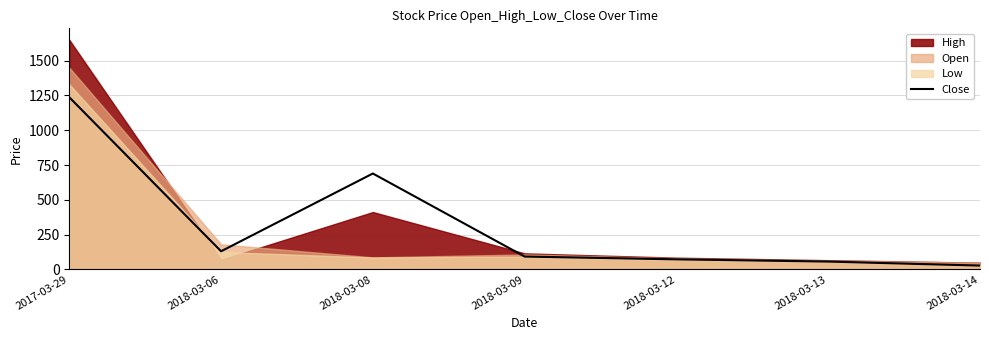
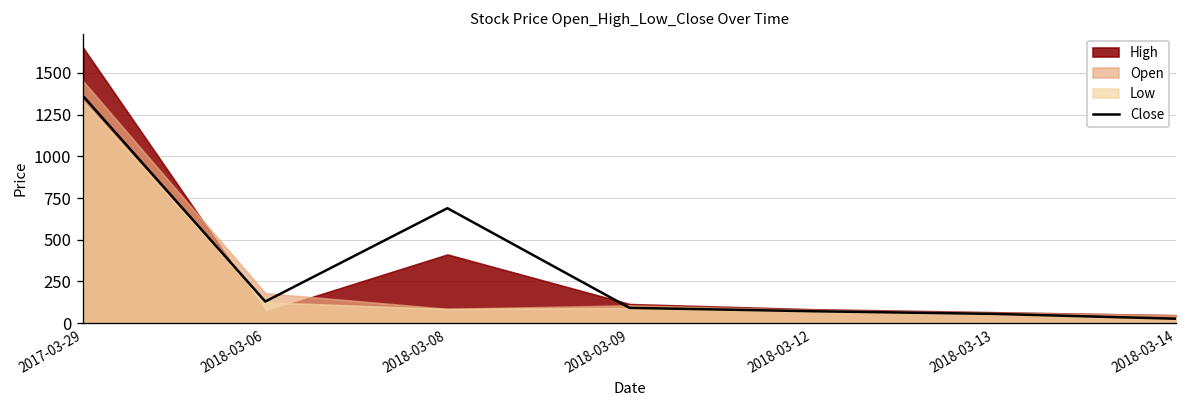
  {
    "Close": {
-     "2017-03-29": 1240,
+     "2017-03-29": 1360,
      "2018-03-08": 690
    },
    "High": {
      "2017-03-29": 1650,
      "2018-03-06": 70,
      "2018-03-08": 410
    }
  }
